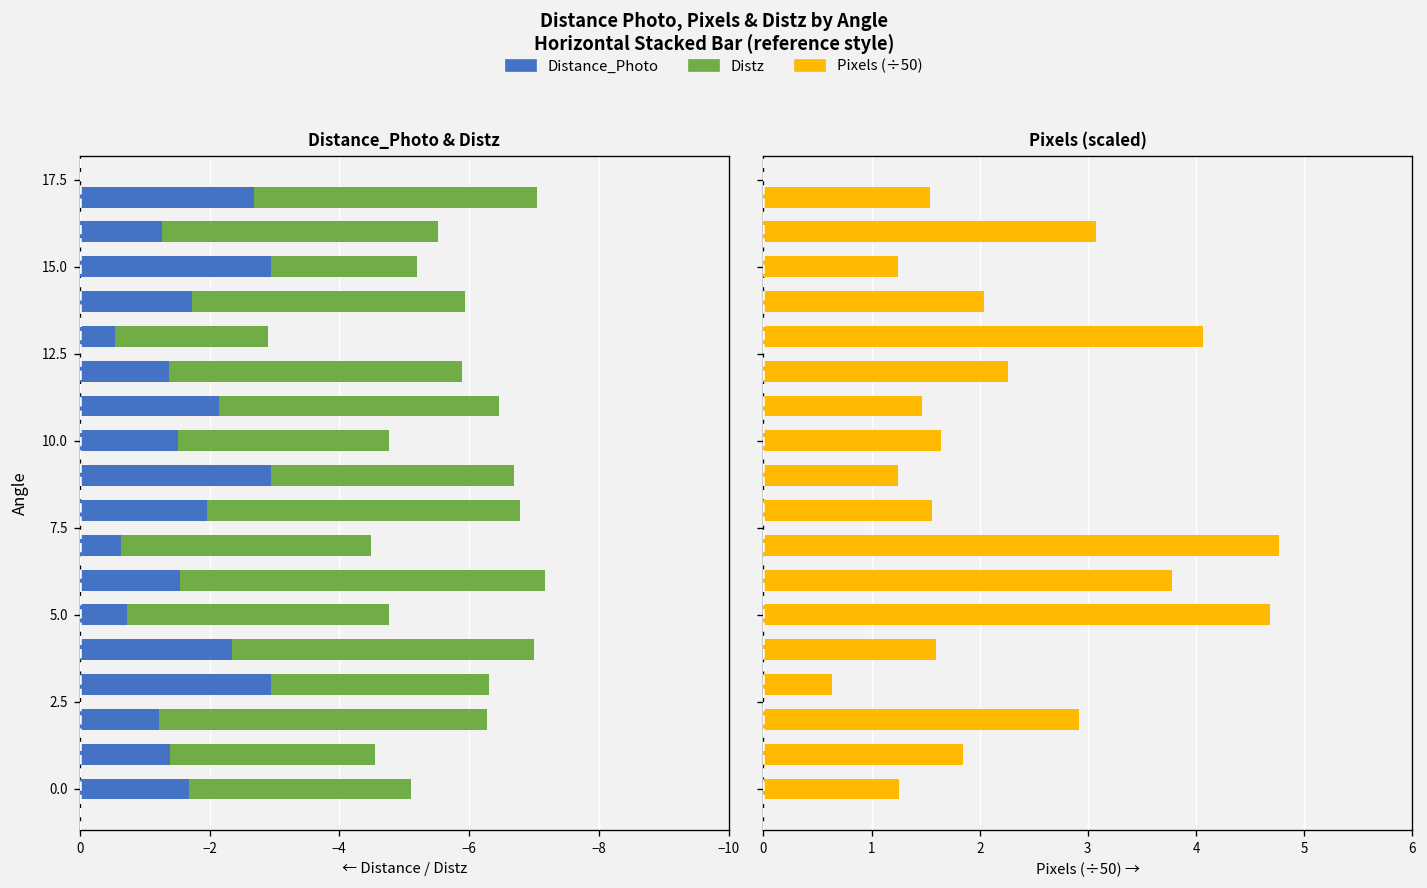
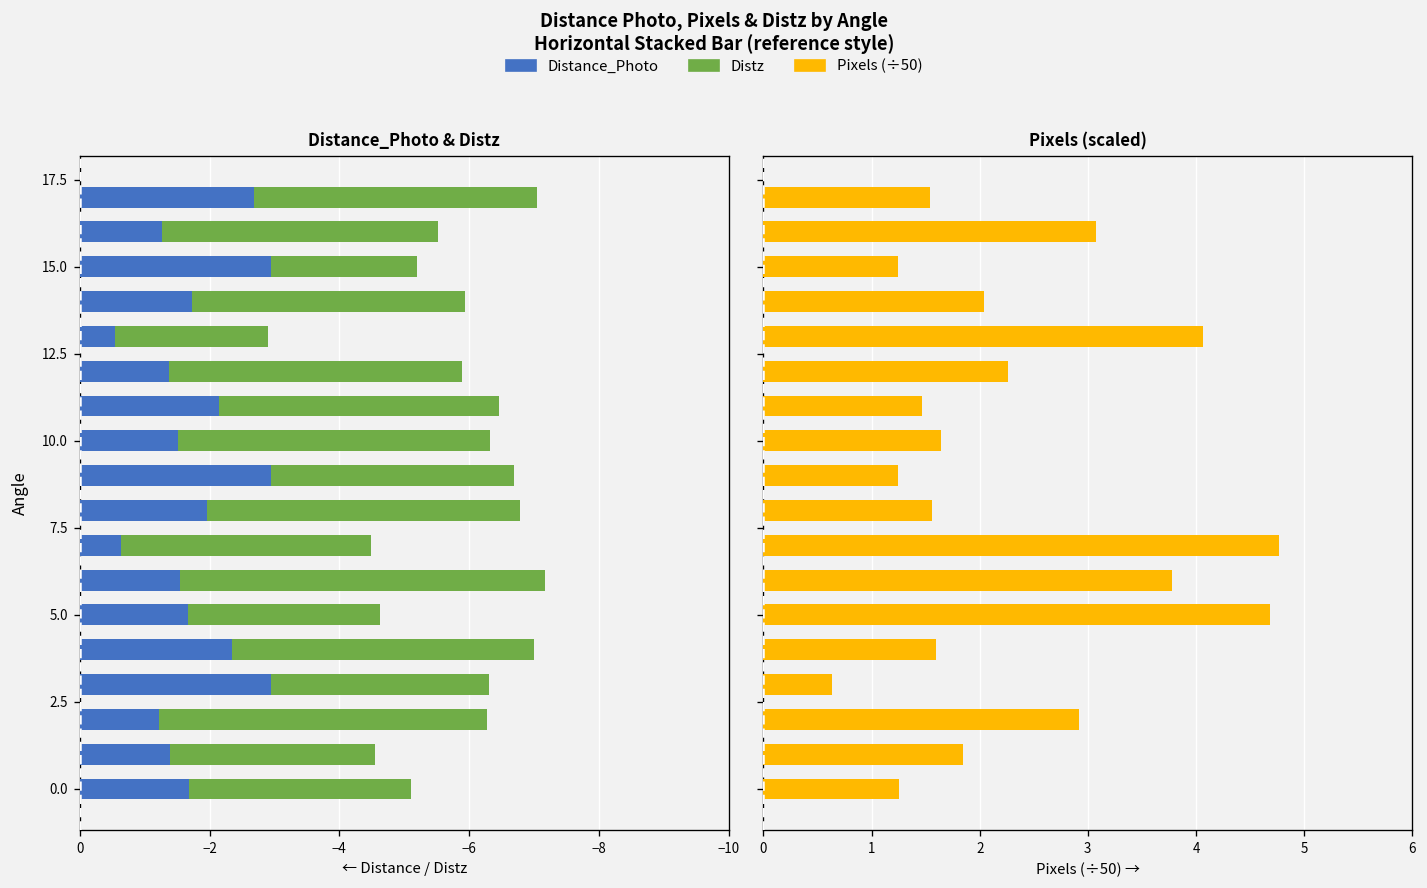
  {
    "Distance_Photo & Distz": {
      "Distance_Photo": {
        "15.0": -2.9,
        "10.0": -1.5,
-       "5.0": -0.7,
+       "5.0": -1.7,
        "0.0": -1.7
      },
      "Distz": {
        "15.0": -2.3,
-       "10.0": -3.2,
-       "5.0": -4.0,
+       "10.0": -4.8,
+       "5.0": -3.0,
        "0.0": -3.4
      }
    }
  }
